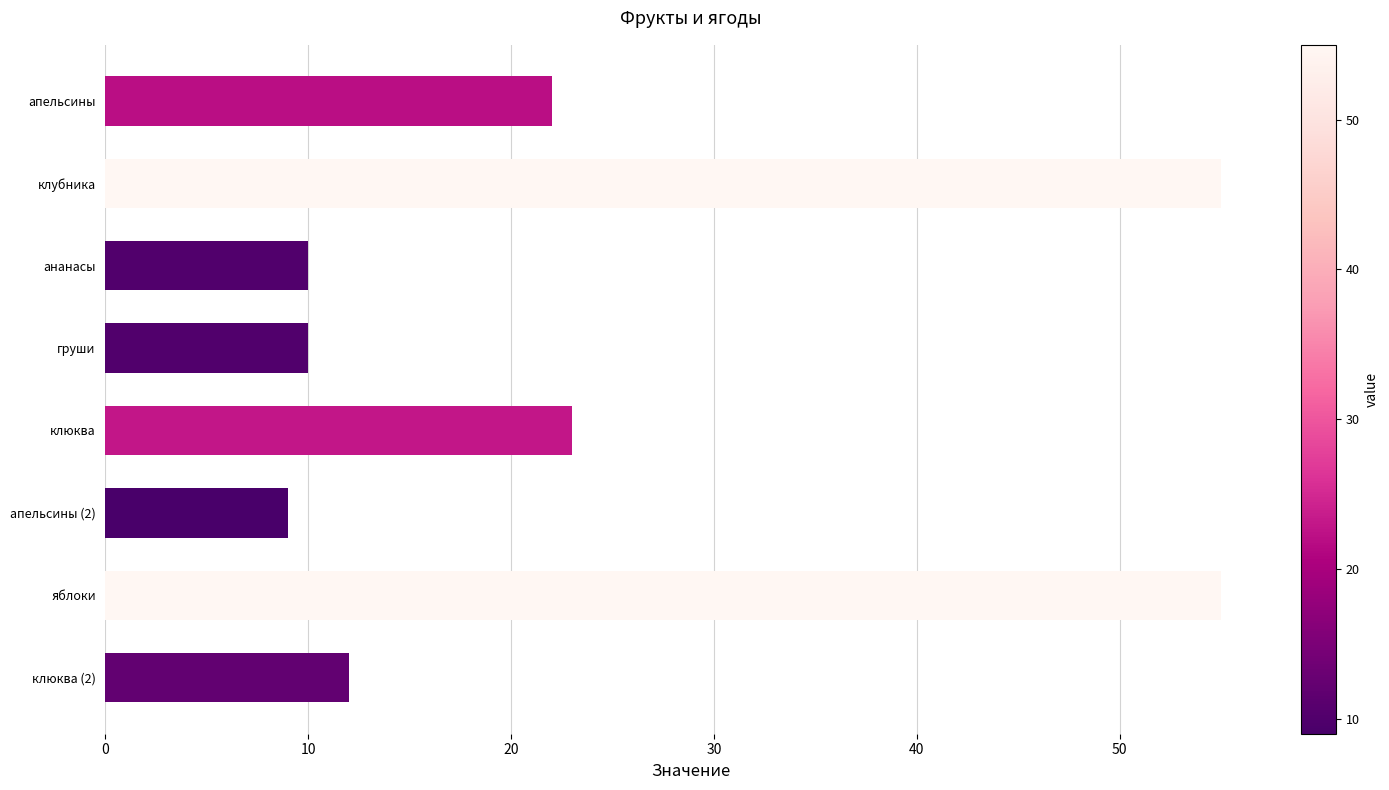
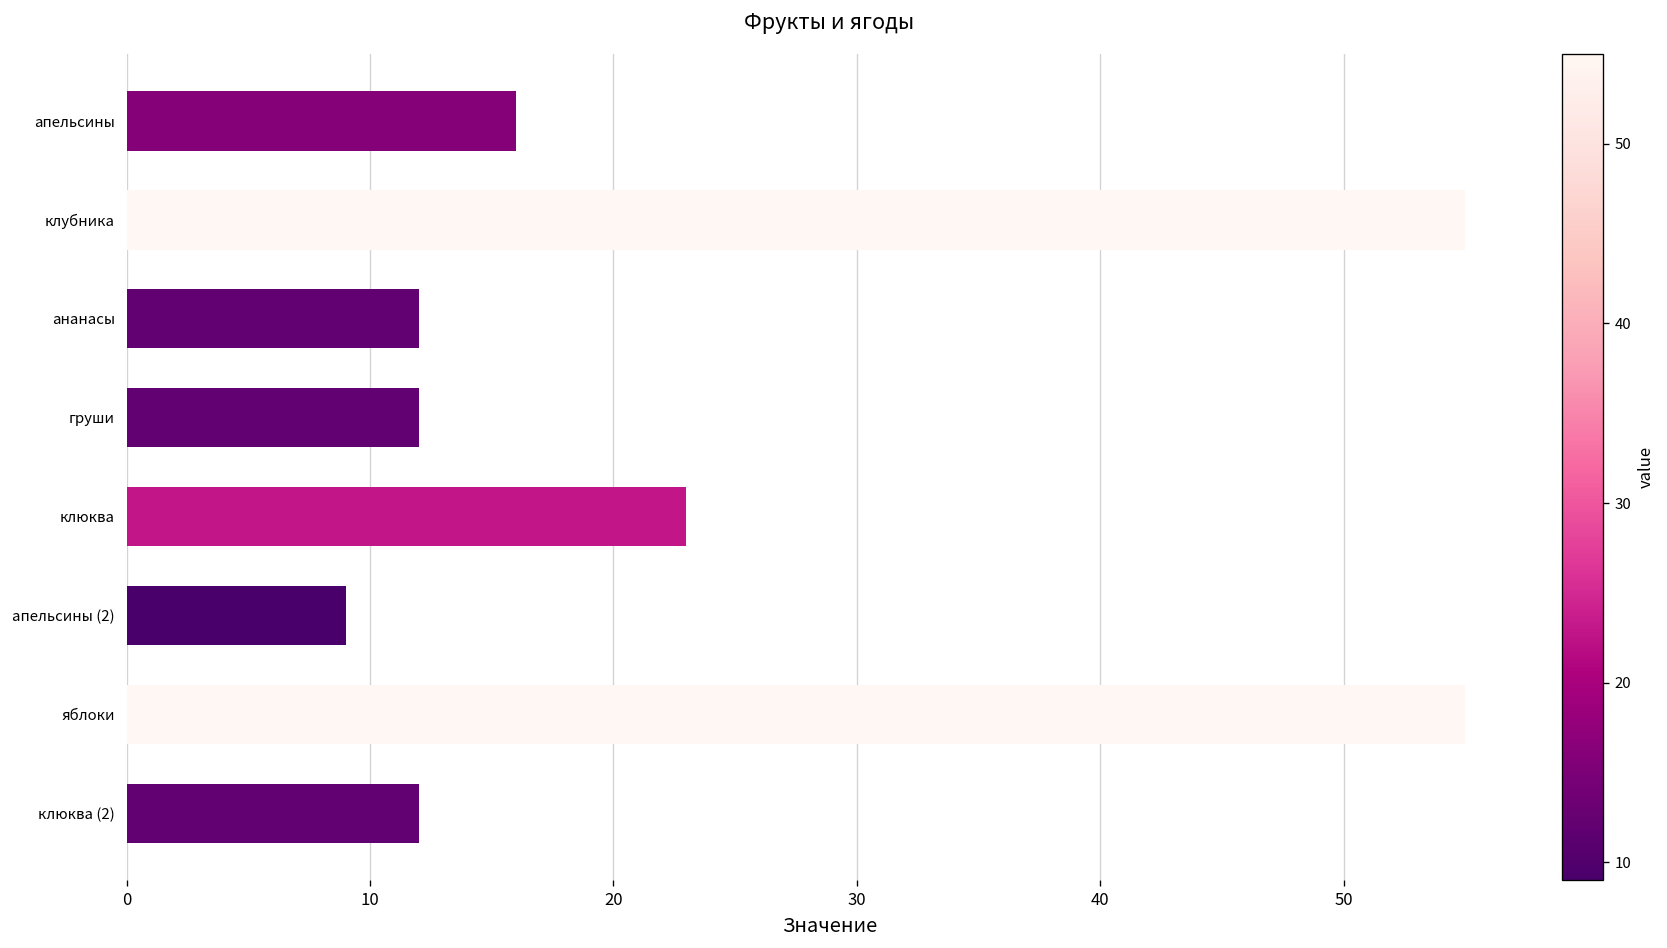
  {
-   "апельсины": 22,
+   "апельсины": 16,
    "клубника": 55,
-   "ананасы": 10,
-   "груши": 10,
+   "ананасы": 12,
+   "груши": 12,
    "клюква": 23,
    "апельсины (2)": 9,
    "яблоки": 55,
    "клюква (2)": 12
  }
